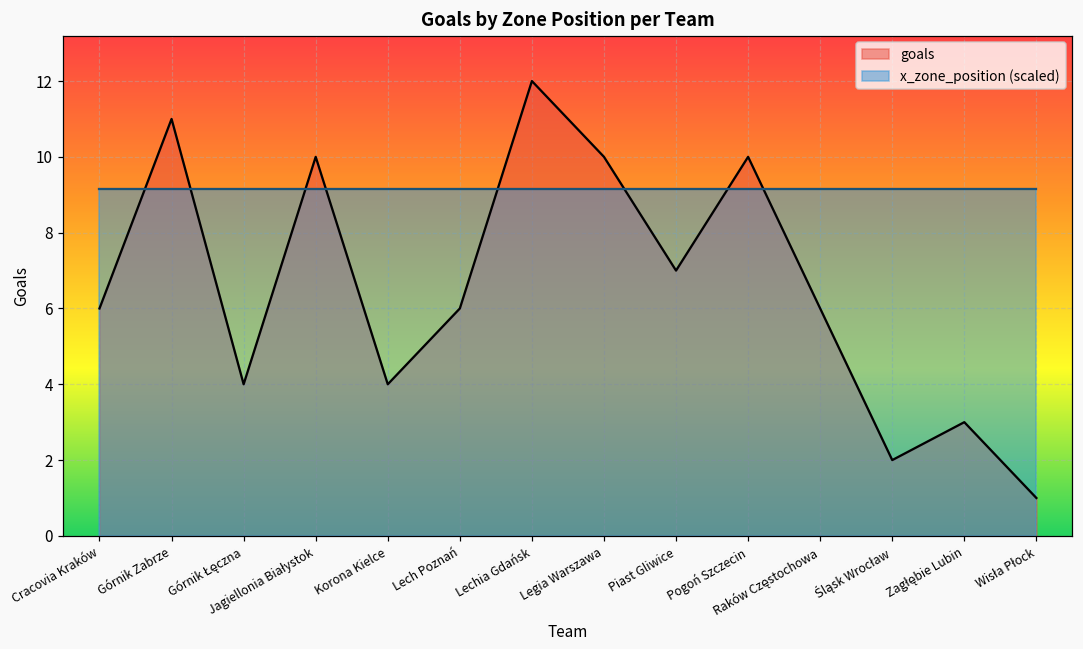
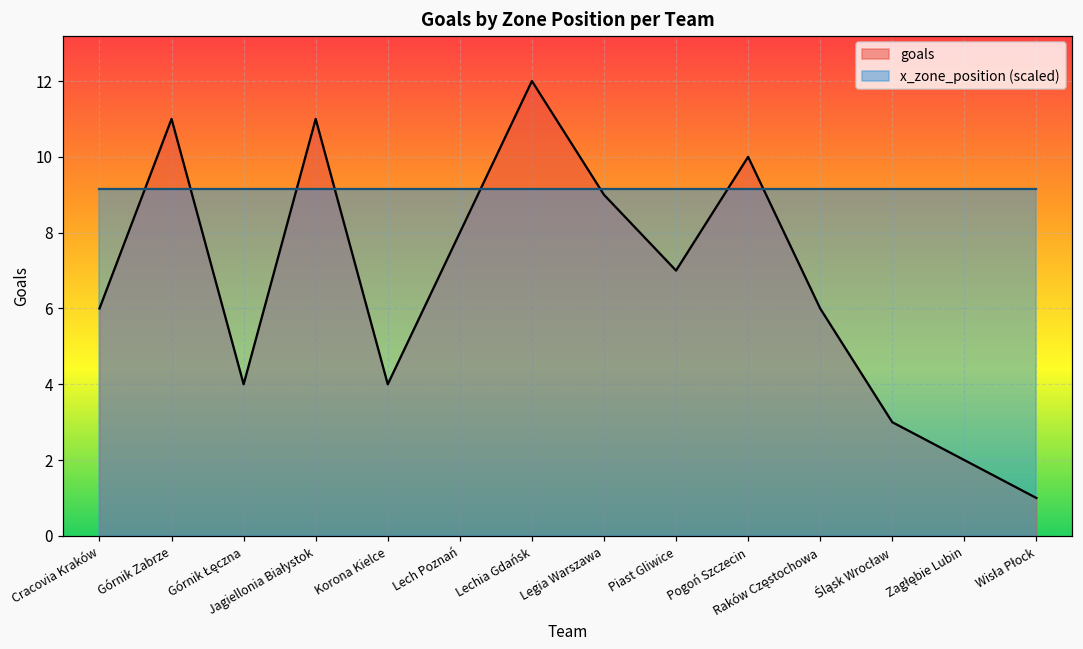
  {
    "goals": {
      "Cracovia Kraków": 6,
      "Górnik Zabrze": 11,
      "Górnik Łęczna": 4,
-     "Jagiellonia Białystok": 10,
+     "Jagiellonia Białystok": 11,
      "Korona Kielce": 4,
-     "Lech Poznań": 6,
+     "Lech Poznań": 8,
      "Lechia Gdańsk": 12,
-     "Legia Warszawa": 10,
+     "Legia Warszawa": 9,
      "Piast Gliwice": 7,
      "Pogoń Szczecin": 10,
      "Raków Częstochowa": 6,
-     "Śląsk Wrocław": 2,
-     "Zagłębie Lubin": 3,
+     "Śląsk Wrocław": 3,
+     "Zagłębie Lubin": 2,
      "Wisła Płock": 1
    },
    "x_zone_position (scaled)": {
      "Cracovia Kraków": 9.2,
      "Górnik Zabrze": 9.2,
      "Górnik Łęczna": 9.2,
      "Jagiellonia Białystok": 9.2,
      "Korona Kielce": 9.2,
      "Lech Poznań": 9.2,
      "Lechia Gdańsk": 9.2,
      "Legia Warszawa": 9.2,
      "Piast Gliwice": 9.2,
      "Pogoń Szczecin": 9.2,
      "Raków Częstochowa": 9.2,
      "Śląsk Wrocław": 9.2,
      "Zagłębie Lubin": 9.2,
      "Wisła Płock": 9.2
    }
  }
